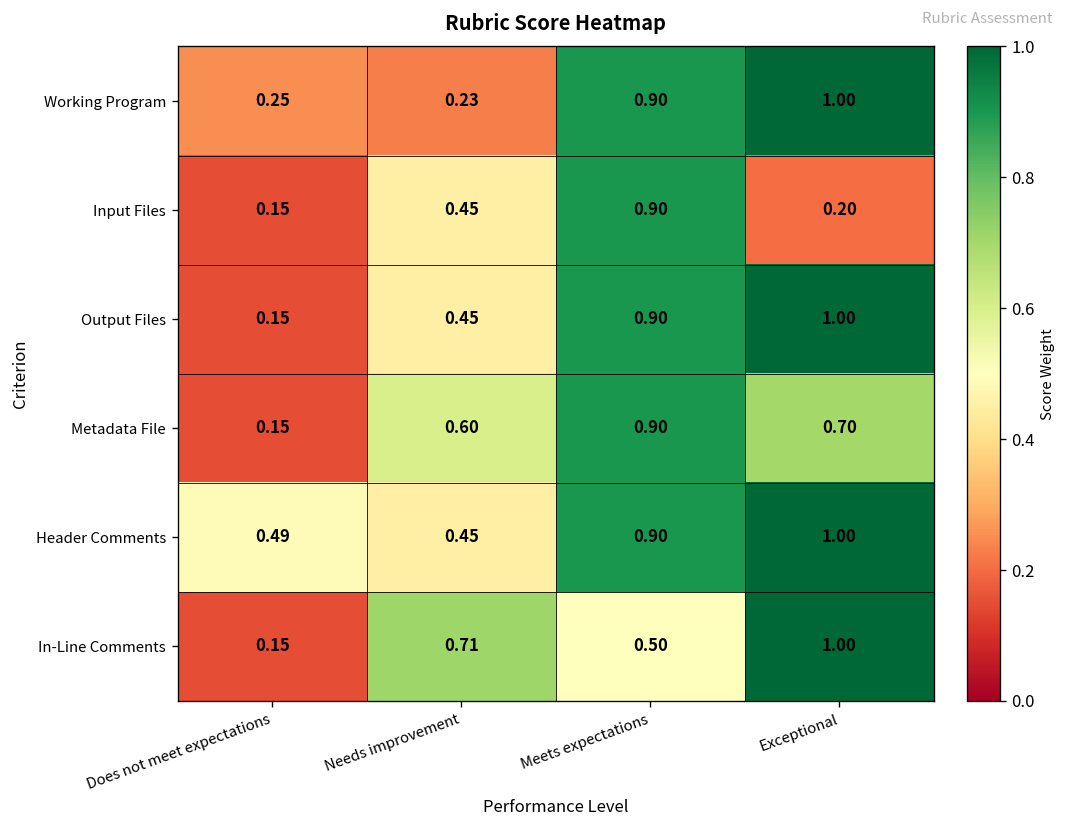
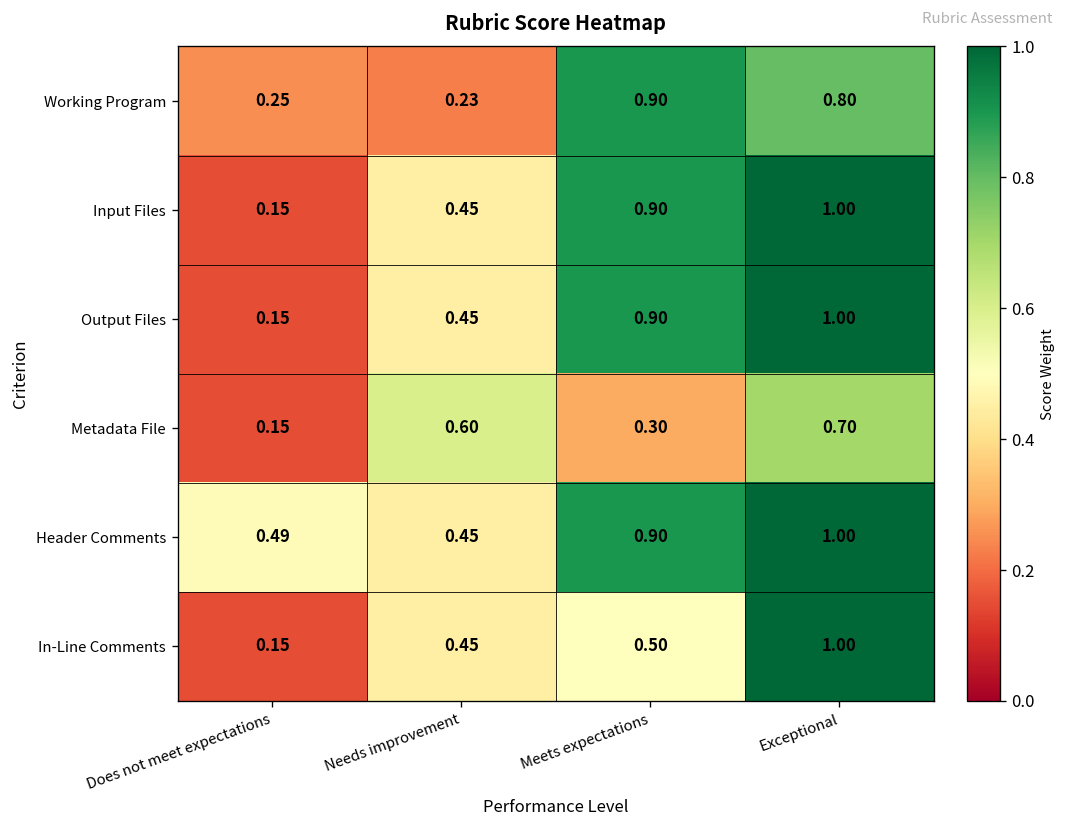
  {
    "Working Program": {
      "Does not meet expectations": 0.25,
      "Needs improvement": 0.23,
      "Meets expectations": 0.90,
-     "Exceptional": 1.00
+     "Exceptional": 0.80
    },
    "Input Files": {
      "Does not meet expectations": 0.15,
      "Needs improvement": 0.45,
      "Meets expectations": 0.90,
-     "Exceptional": 0.20
+     "Exceptional": 1.00
    },
    "Output Files": {
      "Does not meet expectations": 0.15,
      "Needs improvement": 0.45,
      "Meets expectations": 0.90,
      "Exceptional": 1.00
    },
    "Metadata File": {
      "Does not meet expectations": 0.15,
      "Needs improvement": 0.60,
-     "Meets expectations": 0.90,
+     "Meets expectations": 0.30,
      "Exceptional": 0.70
    },
    "Header Comments": {
      "Does not meet expectations": 0.49,
      "Needs improvement": 0.45,
      "Meets expectations": 0.90,
      "Exceptional": 1.00
    },
    "In-Line Comments": {
      "Does not meet expectations": 0.15,
-     "Needs improvement": 0.71,
+     "Needs improvement": 0.45,
      "Meets expectations": 0.50,
      "Exceptional": 1.00
    }
  }
